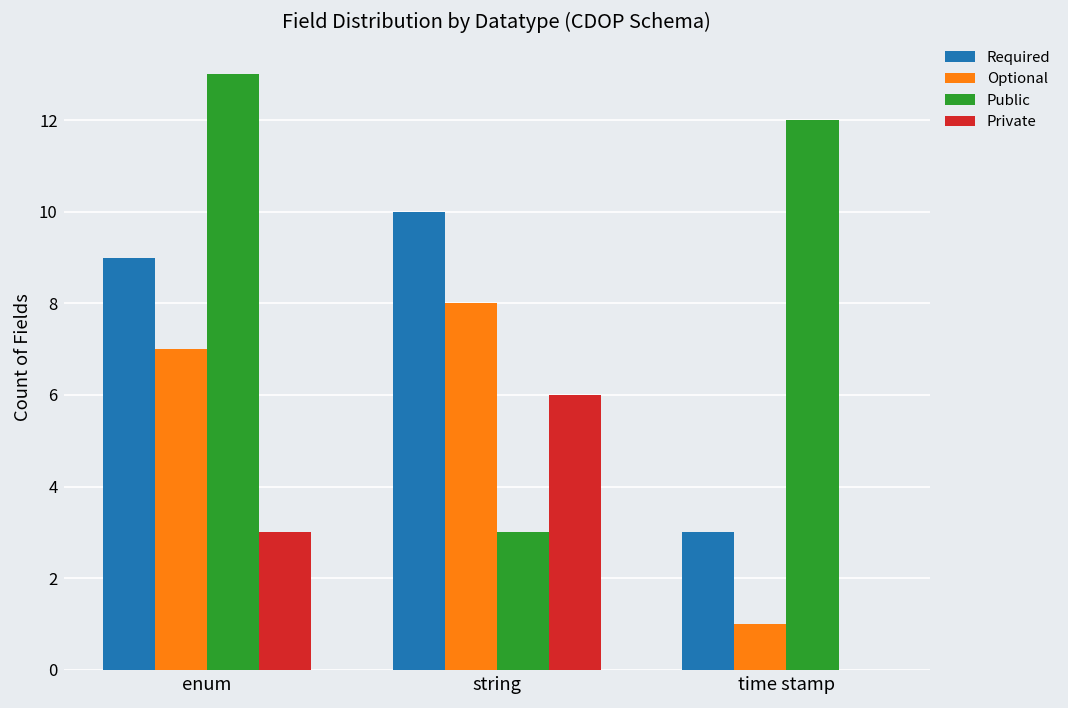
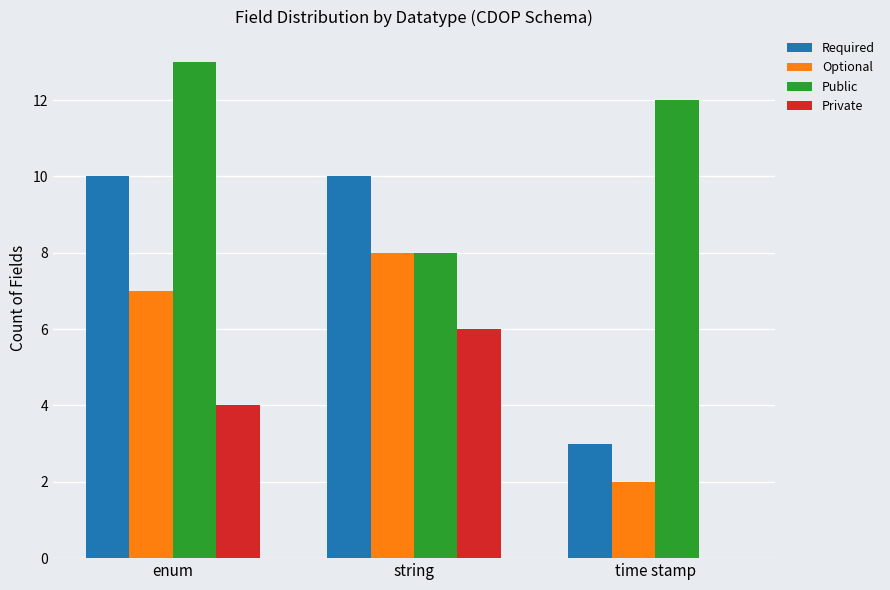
  {
    "Required": {
-     "enum": 9,
+     "enum": 10,
      "string": 10,
      "time stamp": 3
    },
    "Optional": {
      "enum": 7,
      "string": 8,
-     "time stamp": 1
+     "time stamp": 2
    },
    "Public": {
      "enum": 13,
-     "string": 3,
+     "string": 8,
      "time stamp": 12
    },
    "Private": {
-     "enum": 3,
+     "enum": 4,
      "string": 6,
      "time stamp": 0
    }
  }
